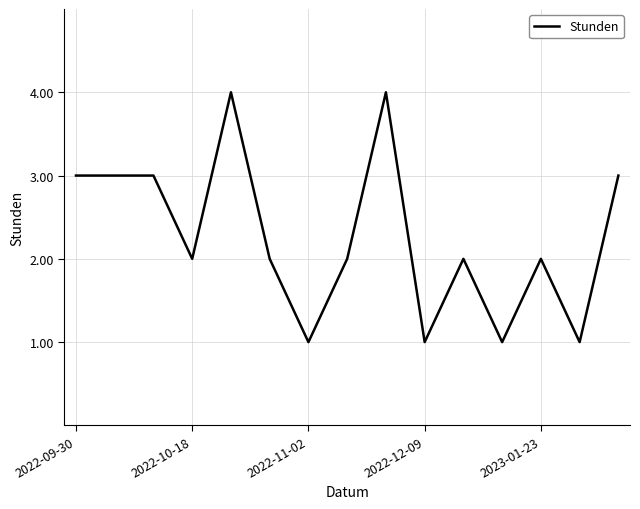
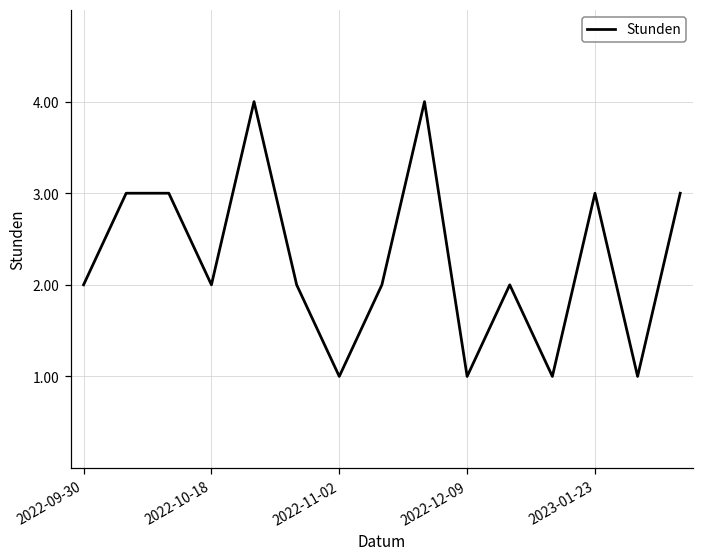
  {
-   "2022-09-30": 3,
+   "2022-09-30": 2,
    "2022-10-18": 2,
    "2022-11-02": 1,
    "2022-12-09": 1,
-   "2023-01-23": 2
+   "2023-01-23": 3
  }
